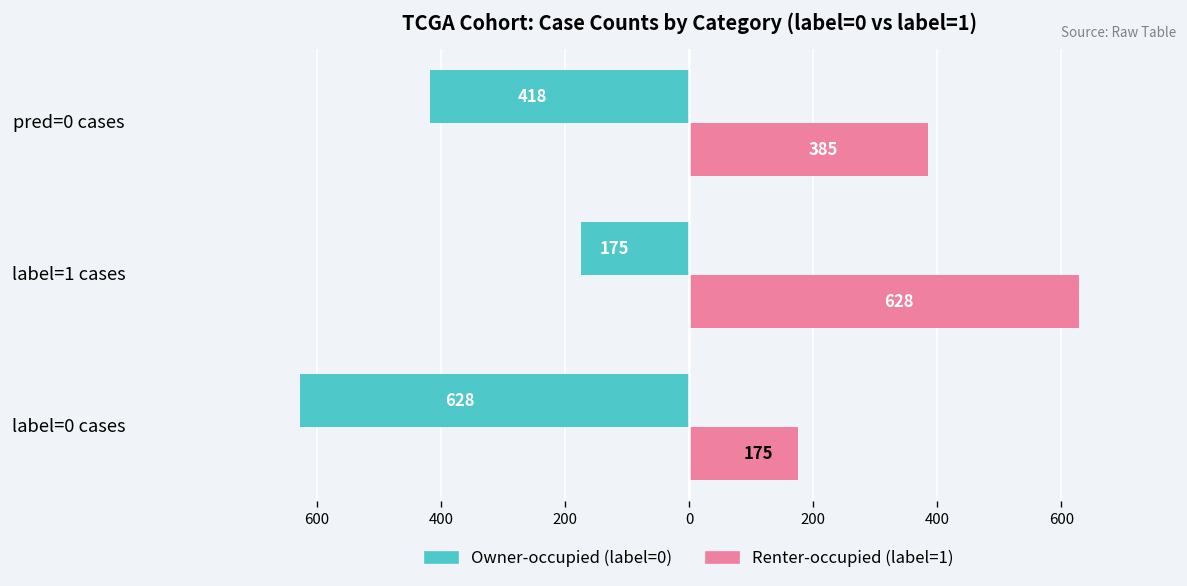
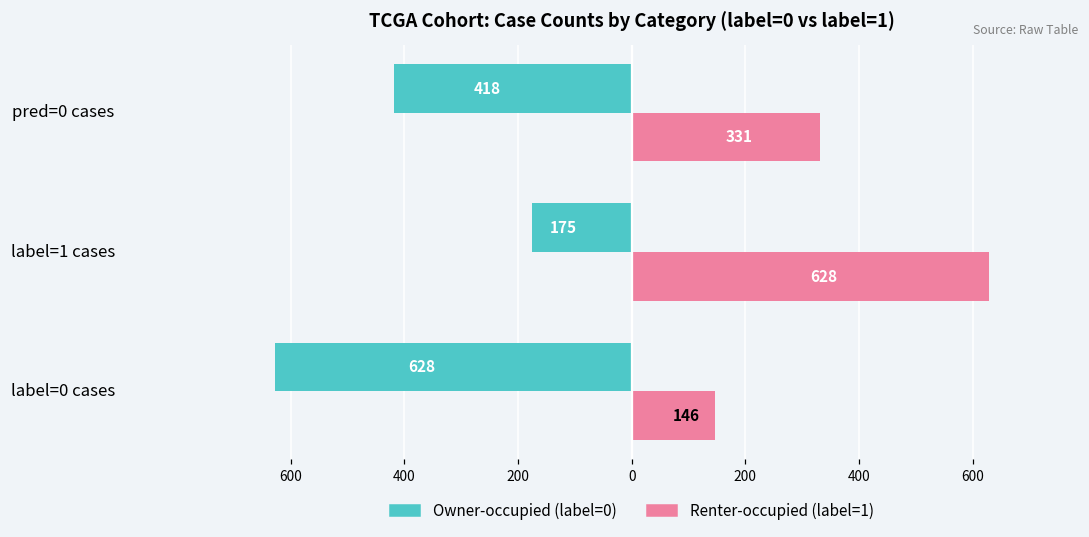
  {
    "Renter-occupied (label=1)": {
-     "pred=0 cases": 385,
+     "pred=0 cases": 331,
      "label=1 cases": 628,
-     "label=0 cases": 175
+     "label=0 cases": 146
    }
  }
